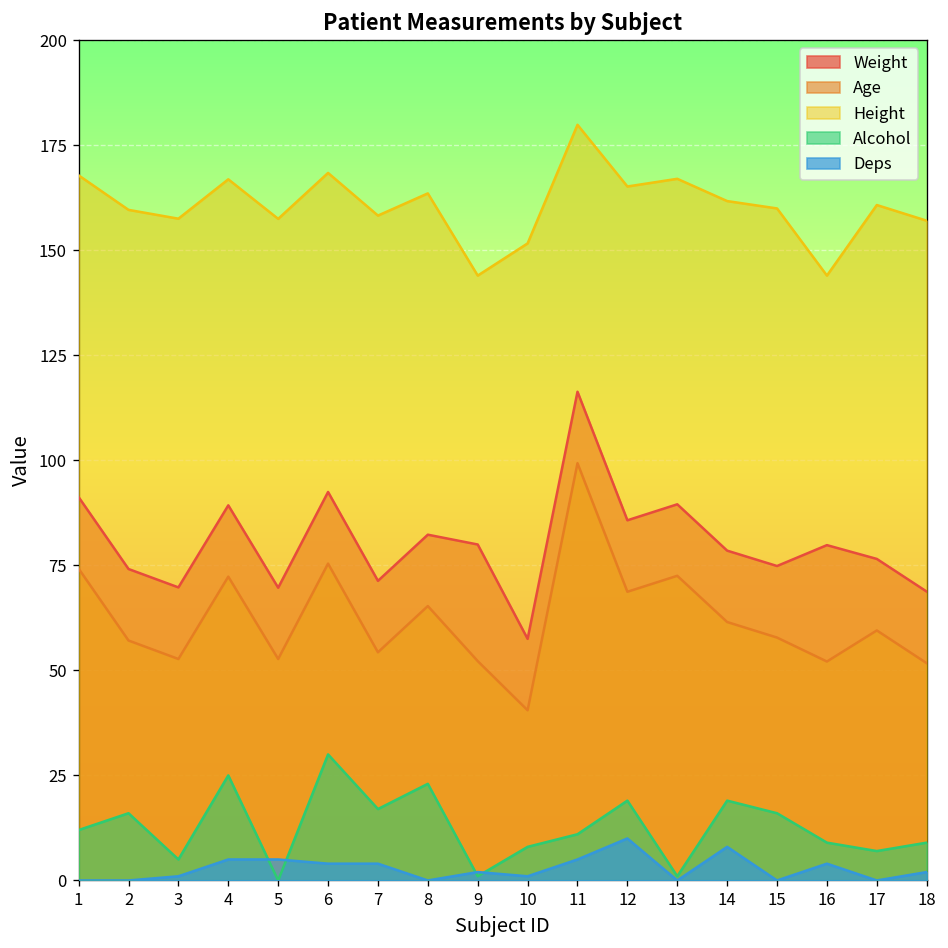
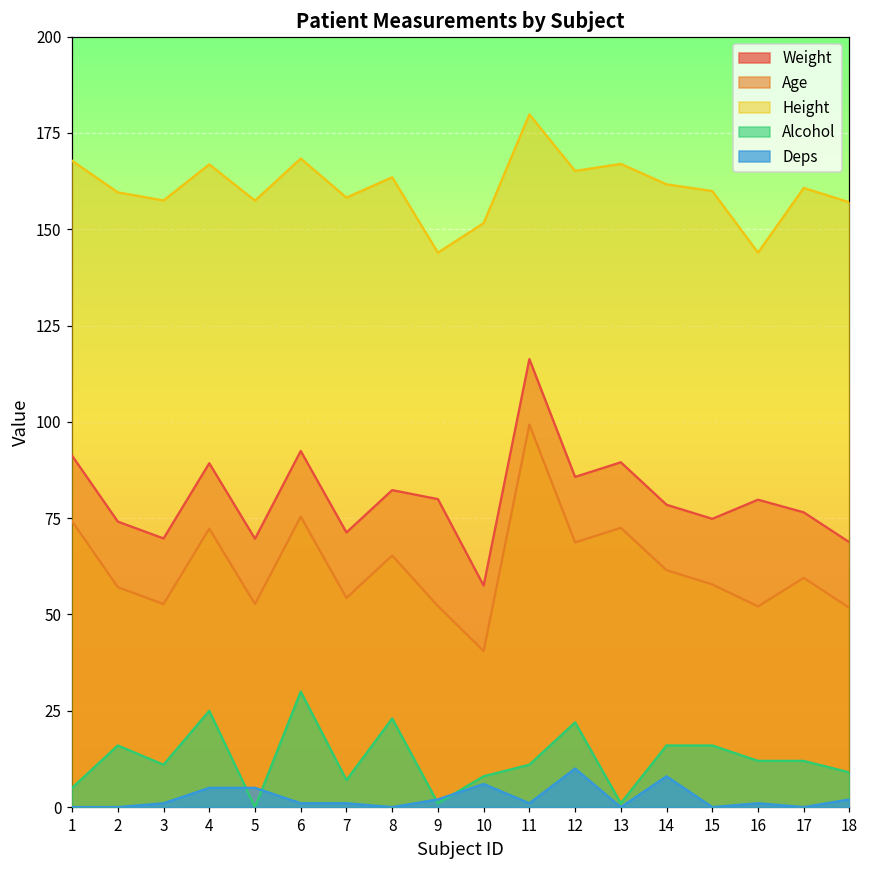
  {
    "Height": {
      "1": 168,
      "2": 160,
      "3": 157,
      "4": 167,
      "5": 157,
      "6": 168,
      "7": 158,
      "8": 164,
      "9": 144,
      "10": 152,
      "11": 180,
      "12": 165,
      "13": 167,
      "14": 162,
      "15": 160,
      "16": 144,
      "17": 161,
      "18": 157
    },
    "Alcohol": {
-     "1": 12,
+     "1": 5,
      "2": 16,
-     "3": 5,
+     "3": 11,
      "4": 25,
      "5": 0,
      "6": 30,
-     "7": 17,
+     "7": 7,
      "8": 23,
      "9": 1,
      "10": 8,
      "11": 11,
-     "12": 19,
+     "12": 22,
      "13": 1,
-     "14": 19,
+     "14": 16,
      "15": 16,
-     "16": 9,
-     "17": 7,
+     "16": 12,
+     "17": 12,
      "18": 9
    },
    "Deps": {
      "1": 0,
      "2": 0,
      "3": 1,
      "4": 5,
      "5": 5,
-     "6": 4,
-     "7": 4,
+     "6": 1,
+     "7": 1,
      "8": 0,
      "9": 2,
-     "10": 1,
-     "11": 5,
+     "10": 6,
+     "11": 1,
      "12": 10,
      "13": 0,
      "14": 8,
      "15": 0,
-     "16": 4,
+     "16": 1,
      "17": 0,
      "18": 2
    }
  }
